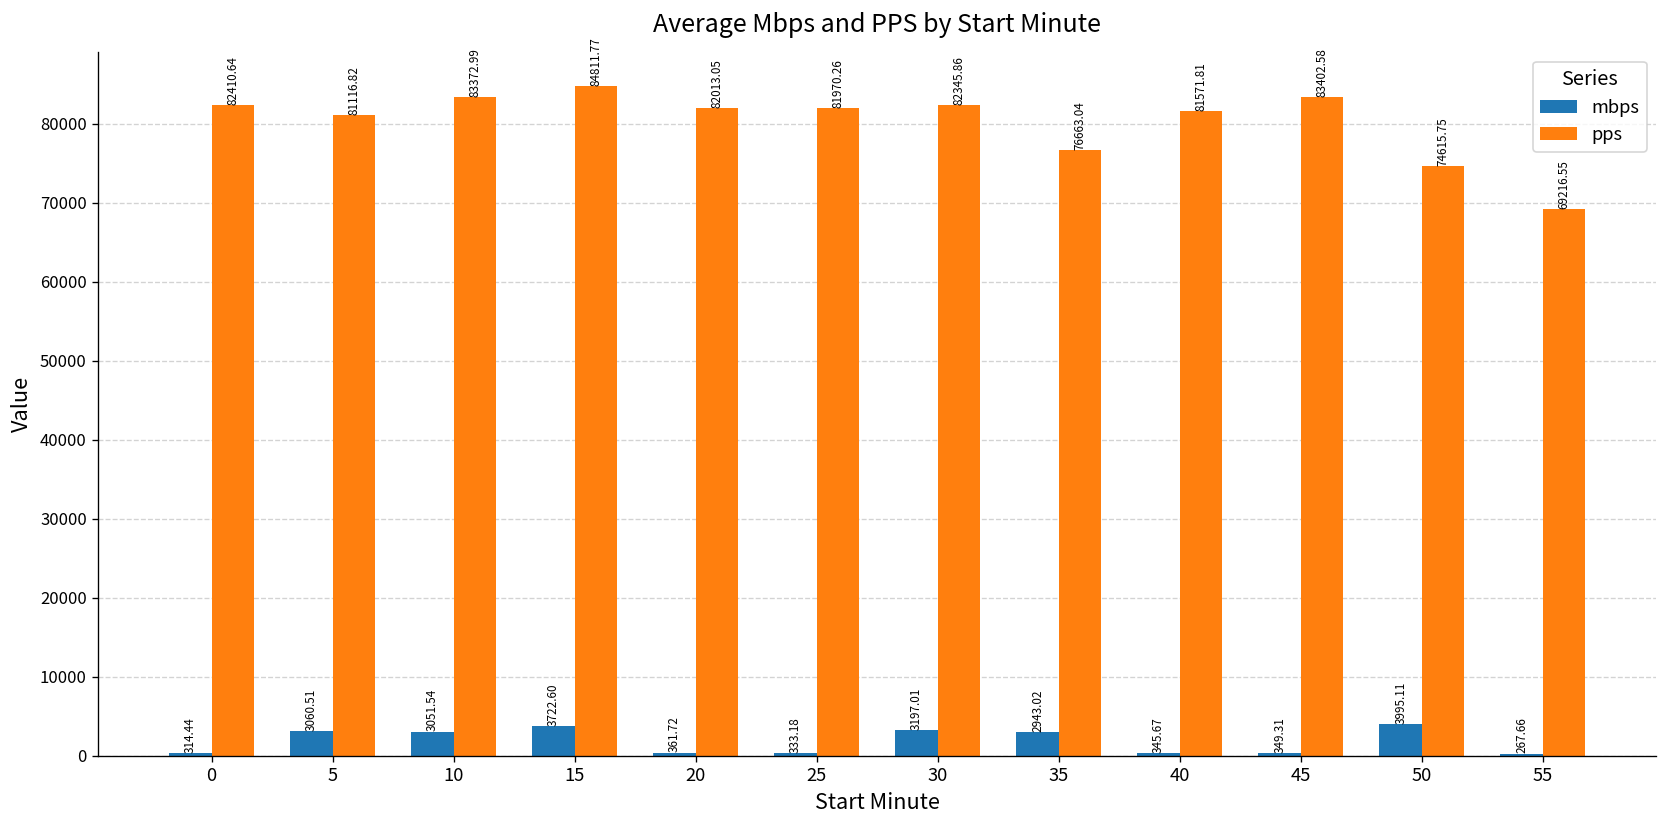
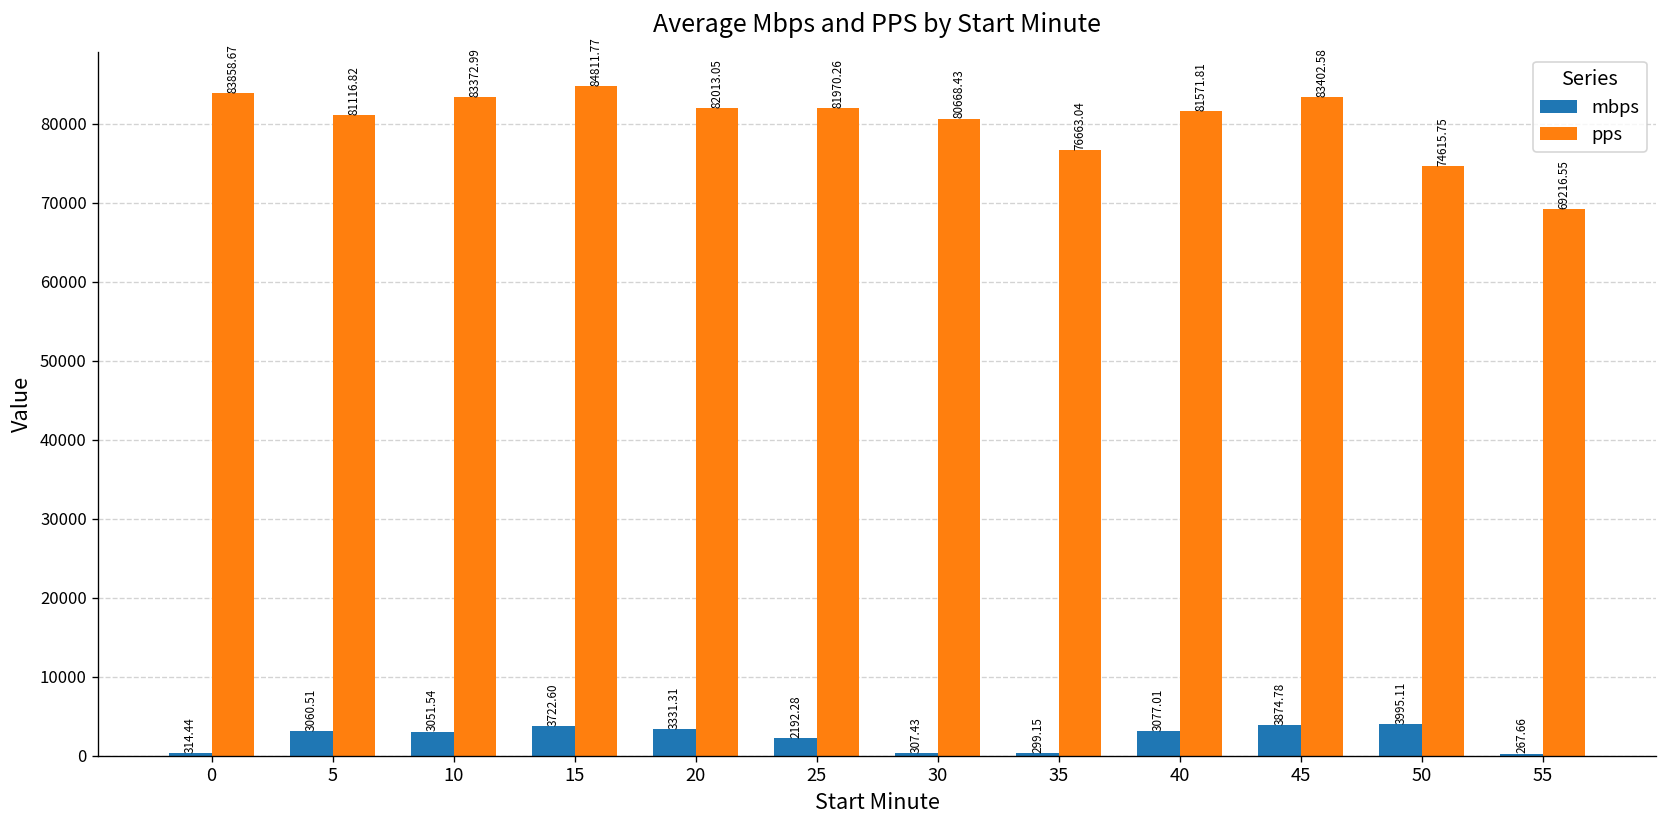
  {
    "mbps": {
      "0": 314.44,
      "5": 3060.51,
      "10": 3051.54,
      "15": 3722.60,
-     "20": 361.72,
-     "25": 333.18,
-     "30": 3197.01,
-     "35": 2943.02,
-     "40": 345.67,
-     "45": 349.31,
+     "20": 3331.31,
+     "25": 2192.28,
+     "30": 307.43,
+     "35": 299.15,
+     "40": 3077.01,
+     "45": 3874.78,
      "50": 3995.11,
      "55": 267.66
    },
    "pps": {
-     "0": 82410.64,
+     "0": 83858.67,
      "5": 81116.82,
      "10": 83372.99,
      "15": 84811.77,
      "20": 82013.05,
      "25": 81970.26,
-     "30": 82345.86,
+     "30": 80668.43,
      "35": 76663.04,
      "40": 81571.81,
      "45": 83402.58,
      "50": 74615.75,
      "55": 69216.55
    }
  }
